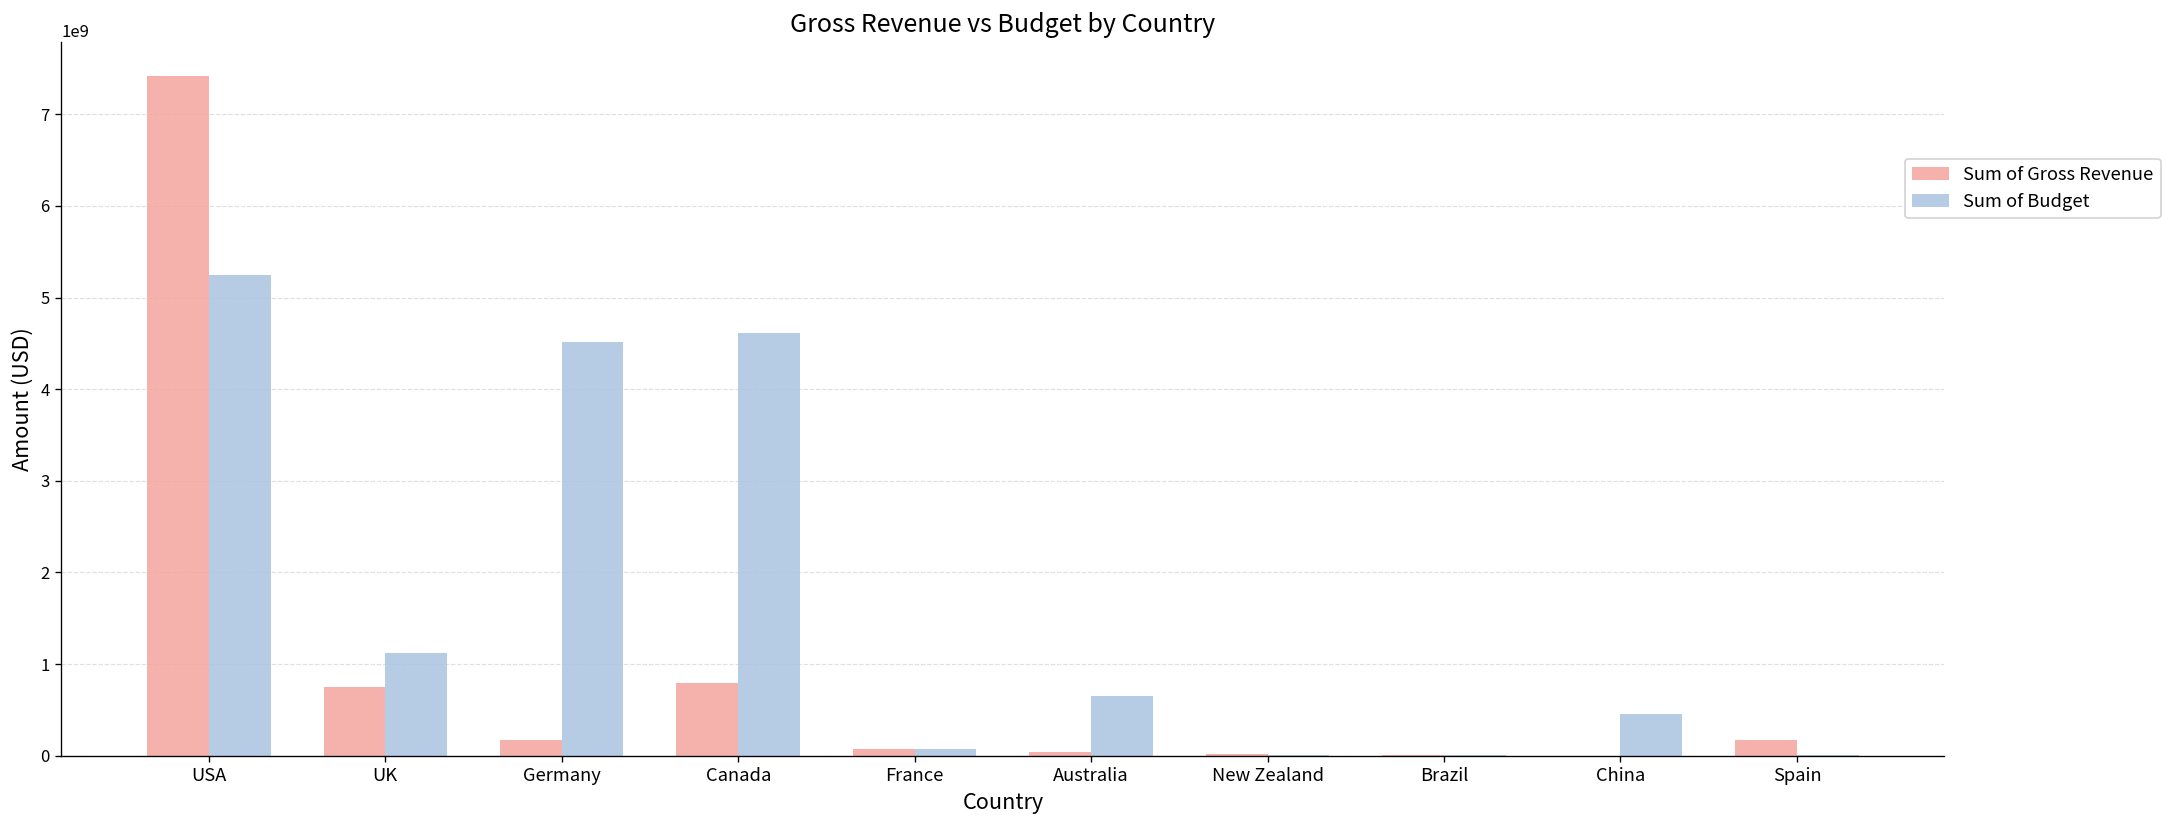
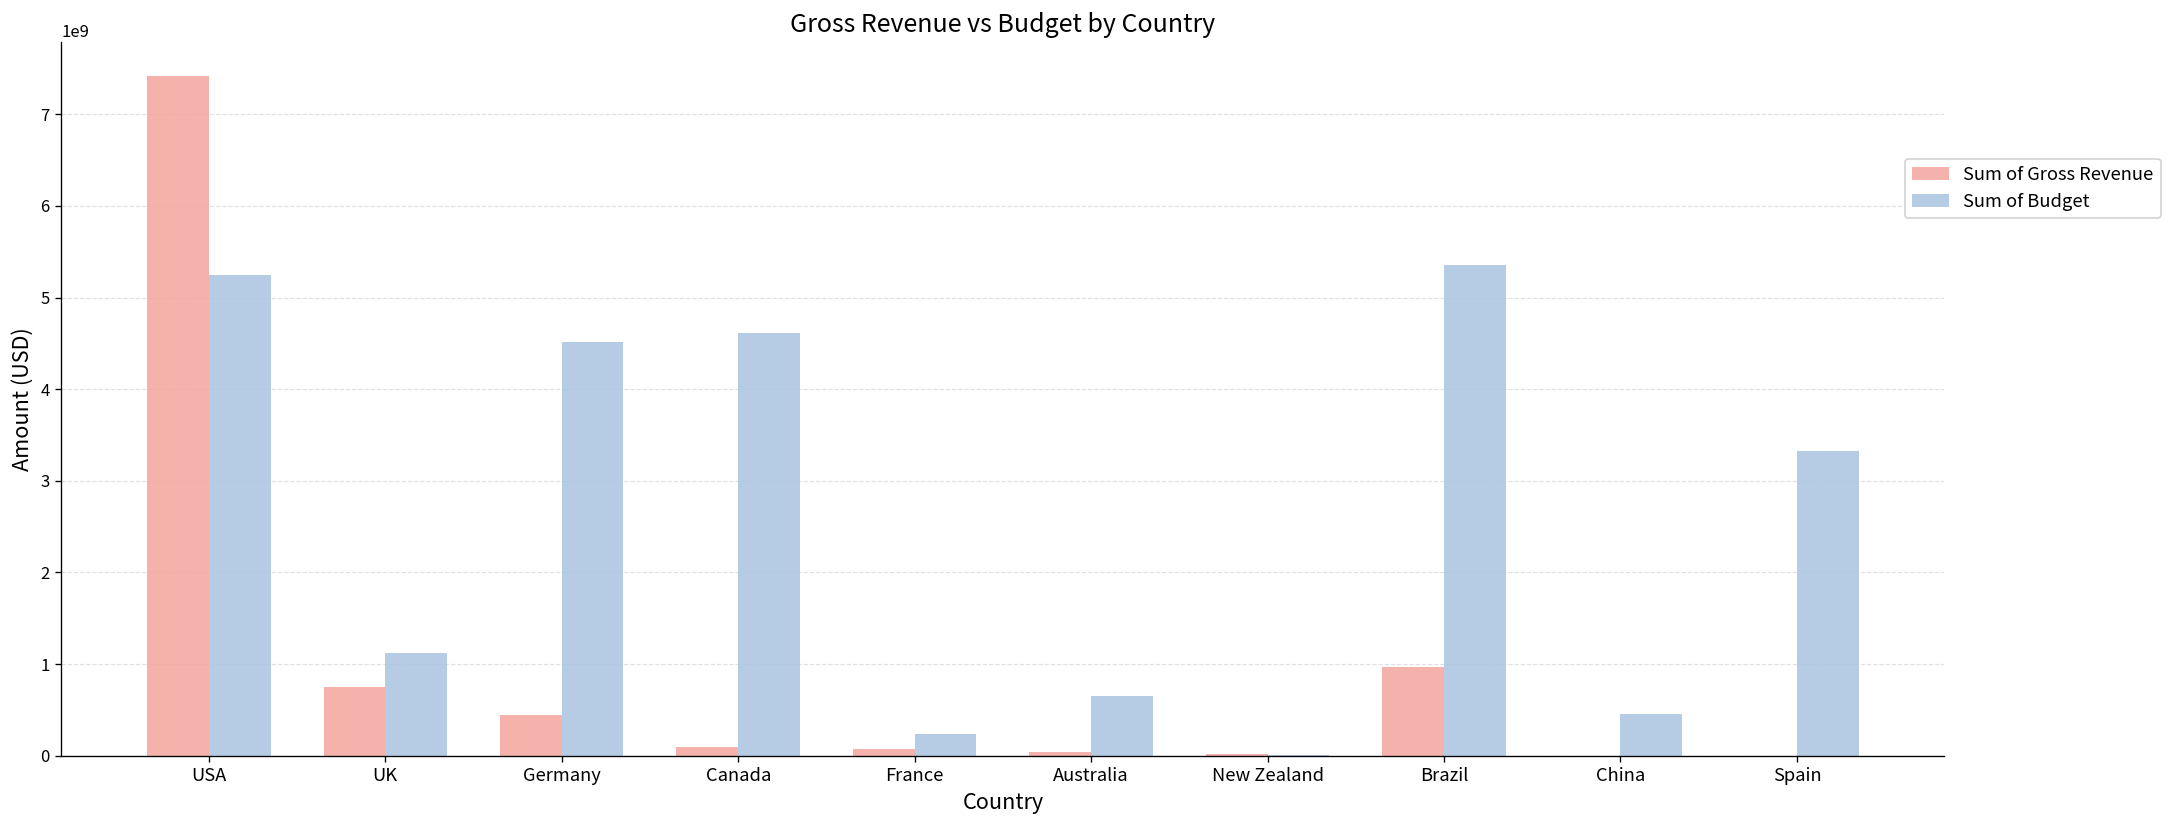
  {
    "Sum of Gross Revenue": {
      "USA": 7400000000,
      "UK": 700000000,
-     "Germany": 200000000,
-     "Canada": 800000000,
+     "Germany": 400000000,
+     "Canada": 100000000,
      "France": 100000000,
      "Australia": 0,
-     "Brazil": 0,
-     "Spain": 200000000
+     "Brazil": 1000000000,
+     "Spain": 0
    },
    "Sum of Budget": {
      "USA": 5200000000,
      "UK": 1100000000,
      "Germany": 4500000000,
      "Canada": 4600000000,
-     "France": 100000000,
+     "France": 200000000,
      "Australia": 600000000,
-     "Brazil": 0,
+     "Brazil": 5400000000,
      "China": 500000000,
-     "Spain": 0
+     "Spain": 3300000000
    }
  }
